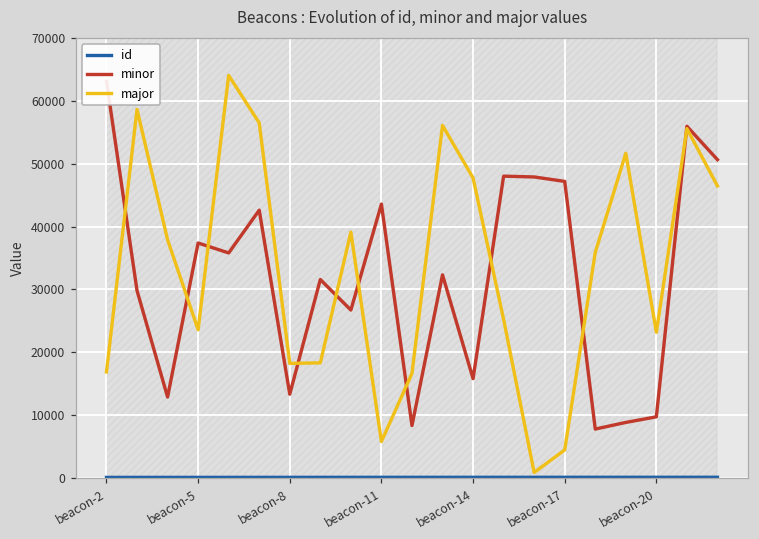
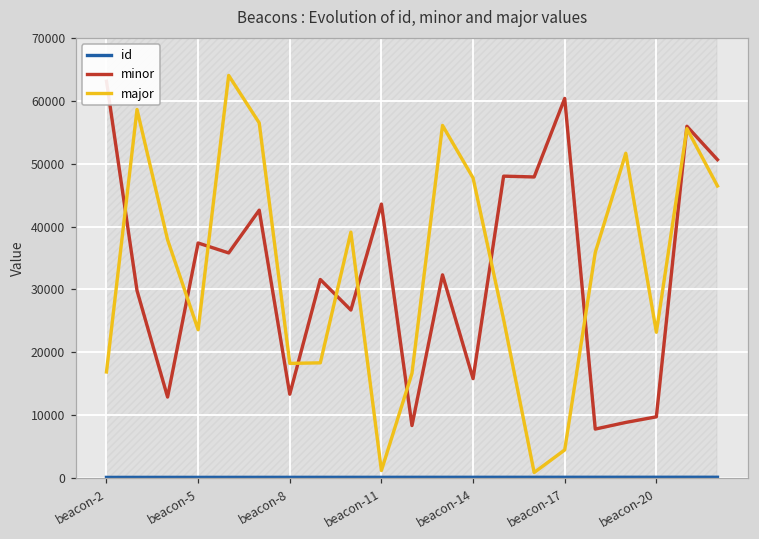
  {
    "id": {
      "beacon-2": 0,
      "beacon-5": 0,
      "beacon-8": 0,
      "beacon-11": 0,
      "beacon-14": 0,
      "beacon-17": 0,
      "beacon-20": 0
    },
    "minor": {
      "beacon-5": 37000,
      "beacon-8": 13000,
      "beacon-11": 44000,
      "beacon-14": 16000,
-     "beacon-17": 47000,
+     "beacon-17": 60000,
      "beacon-20": 10000
    },
    "major": {
      "beacon-2": 17000,
      "beacon-5": 24000,
      "beacon-8": 18000,
-     "beacon-11": 6000,
+     "beacon-11": 1000,
      "beacon-14": 48000,
      "beacon-17": 4000,
      "beacon-20": 23000
    }
  }
